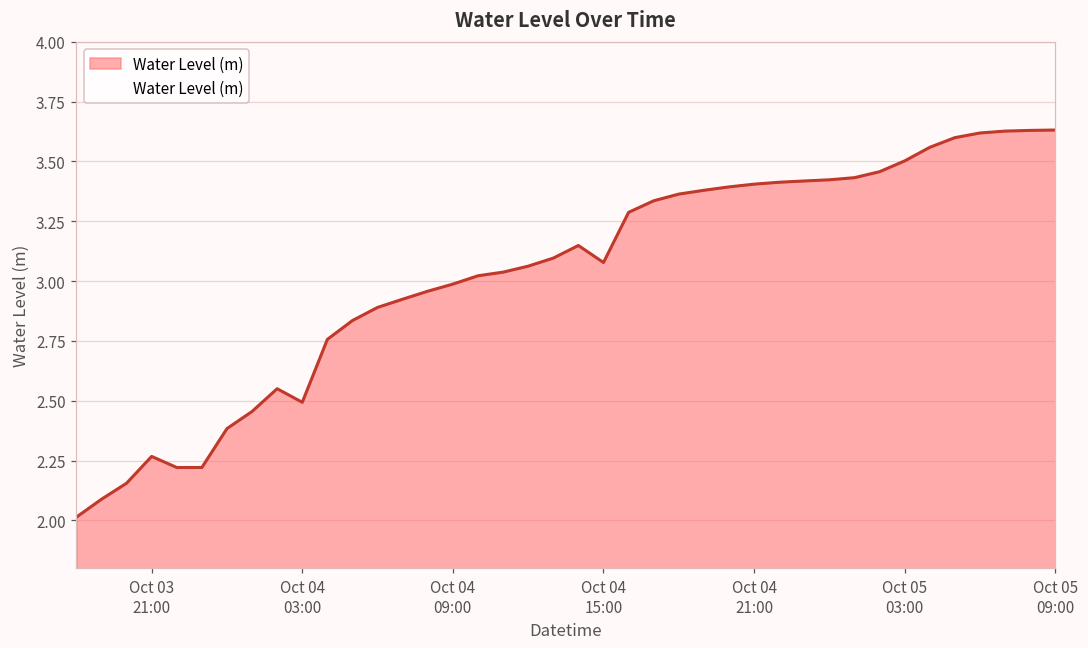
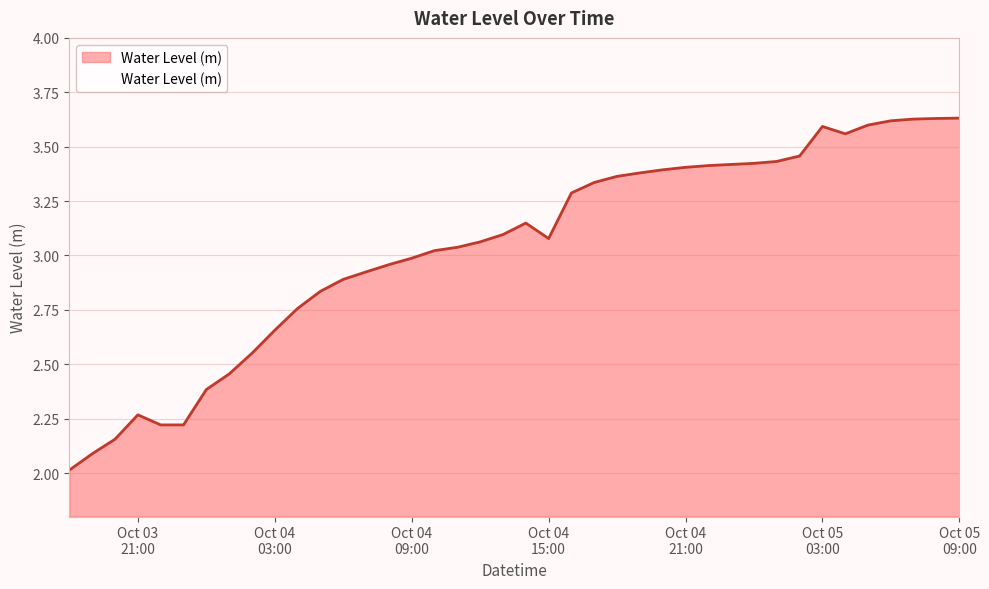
  {
    "Oct 03 21:00": 2.27,
-   "Oct 04 03:00": 2.49,
+   "Oct 04 03:00": 2.66,
    "Oct 04 09:00": 2.99,
    "Oct 04 15:00": 3.08,
    "Oct 04 21:00": 3.41,
-   "Oct 05 03:00": 3.50,
+   "Oct 05 03:00": 3.59,
    "Oct 05 09:00": 3.63
  }
